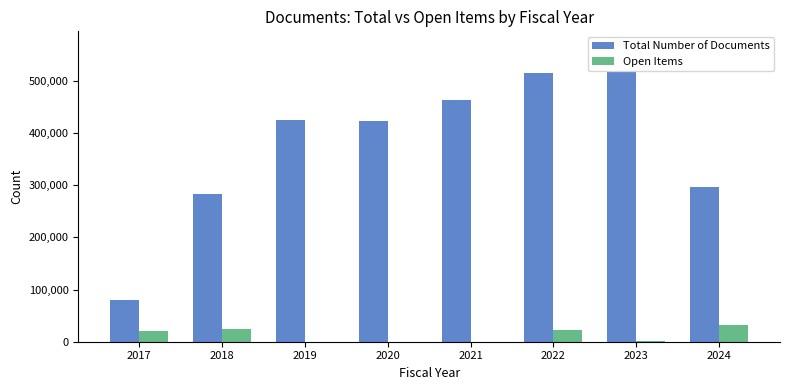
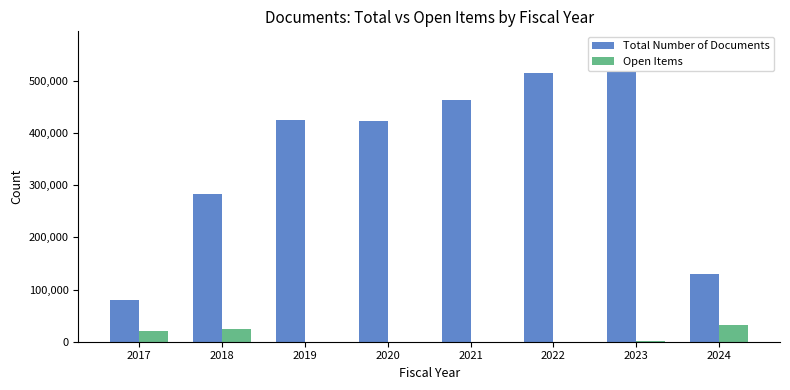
  {
    "Total Number of Documents": {
      "2017": "80,000",
      "2018": "280,000",
      "2019": "420,000",
      "2020": "420,000",
      "2021": "460,000",
      "2022": "520,000",
      "2023": "520,000",
-     "2024": "300,000"
+     "2024": "130,000"
    },
    "Open Items": {
      "2017": "20,000",
      "2018": "20,000",
-     "2022": "20,000",
+     "2022": "0",
      "2024": "30,000"
    }
  }
